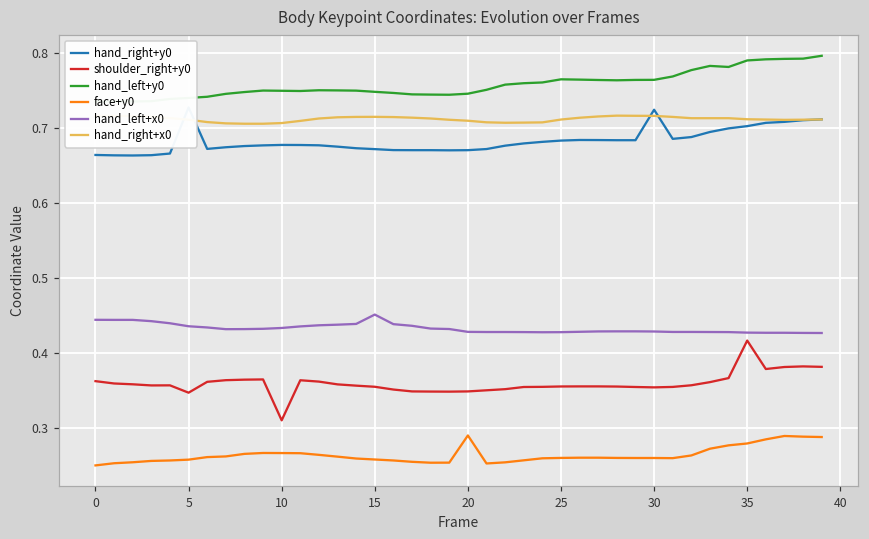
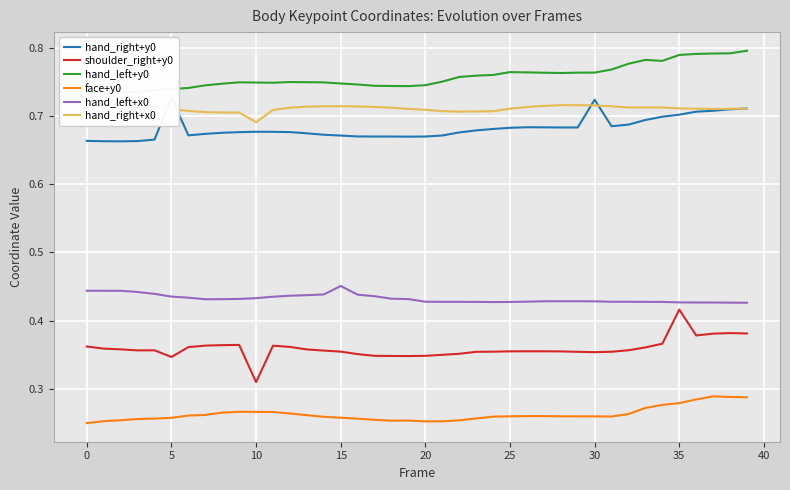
  {
    "hand_right+y0": {
      "0": 0.66,
      "10": 0.68,
      "15": 0.67,
      "20": 0.67,
      "25": 0.68,
      "30": 0.72,
      "35": 0.70
    },
    "shoulder_right+y0": {
      "0": 0.36,
      "5": 0.35,
      "10": 0.31,
      "15": 0.35,
      "20": 0.35,
      "25": 0.35,
      "30": 0.35,
      "35": 0.42
    },
    "hand_left+y0": {
      "10": 0.75,
      "15": 0.75,
      "20": 0.75,
      "25": 0.76,
      "30": 0.76,
      "35": 0.79
    },
    "face+y0": {
      "0": 0.25,
      "5": 0.26,
      "10": 0.27,
      "15": 0.26,
-     "20": 0.29,
+     "20": 0.25,
      "25": 0.26,
      "30": 0.26,
      "35": 0.28
    },
    "hand_left+x0": {
      "0": 0.44,
      "5": 0.44,
      "10": 0.43,
      "15": 0.45,
      "20": 0.43,
      "25": 0.43,
      "30": 0.43,
      "35": 0.43
    },
    "hand_right+x0": {
-     "10": 0.71,
+     "10": 0.69,
      "15": 0.71,
      "20": 0.71,
      "25": 0.71,
      "30": 0.72,
      "35": 0.71
    }
  }
